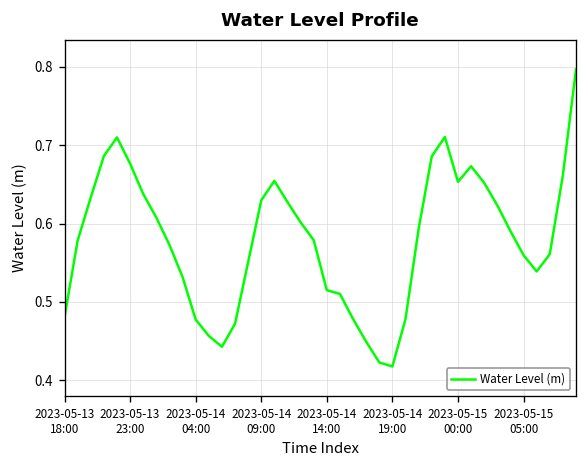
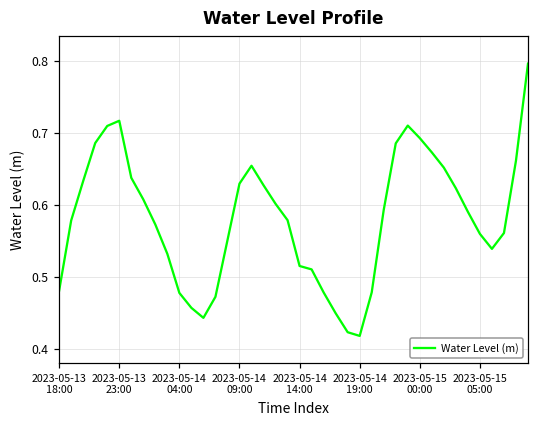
  {
    "2023-05-13 18:00": 0.48,
-   "2023-05-13 23:00": 0.68,
+   "2023-05-13 23:00": 0.72,
    "2023-05-14 04:00": 0.48,
    "2023-05-14 09:00": 0.63,
    "2023-05-14 14:00": 0.52,
    "2023-05-14 19:00": 0.42,
-   "2023-05-15 00:00": 0.65,
+   "2023-05-15 00:00": 0.69,
    "2023-05-15 05:00": 0.56
  }
